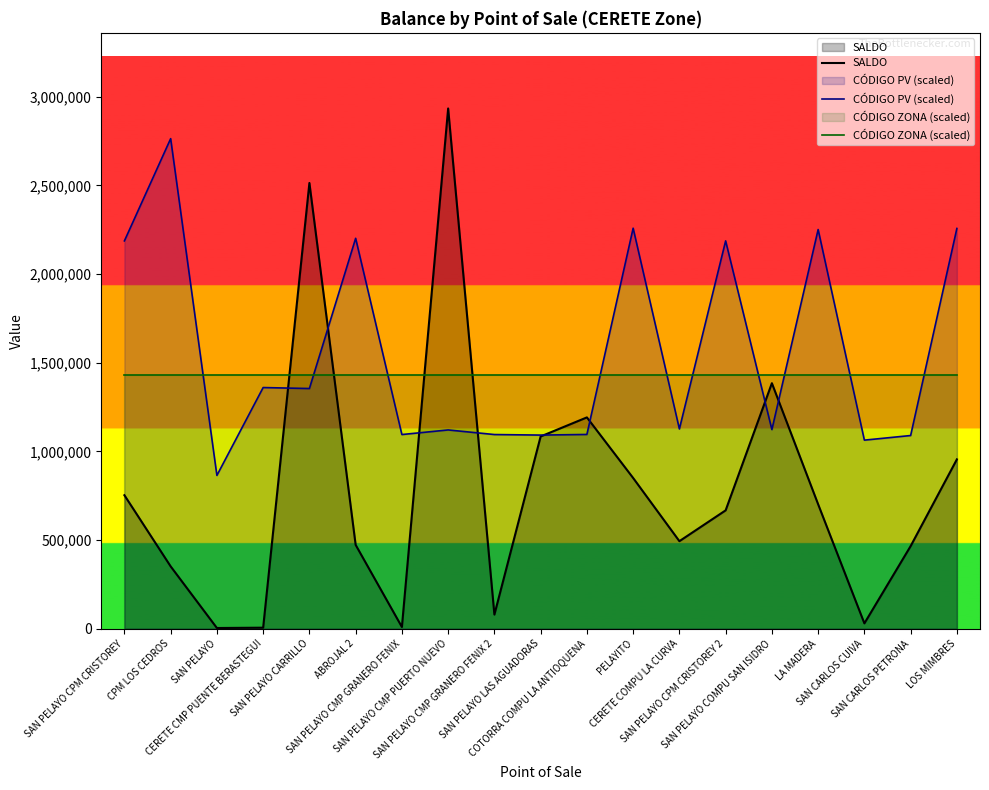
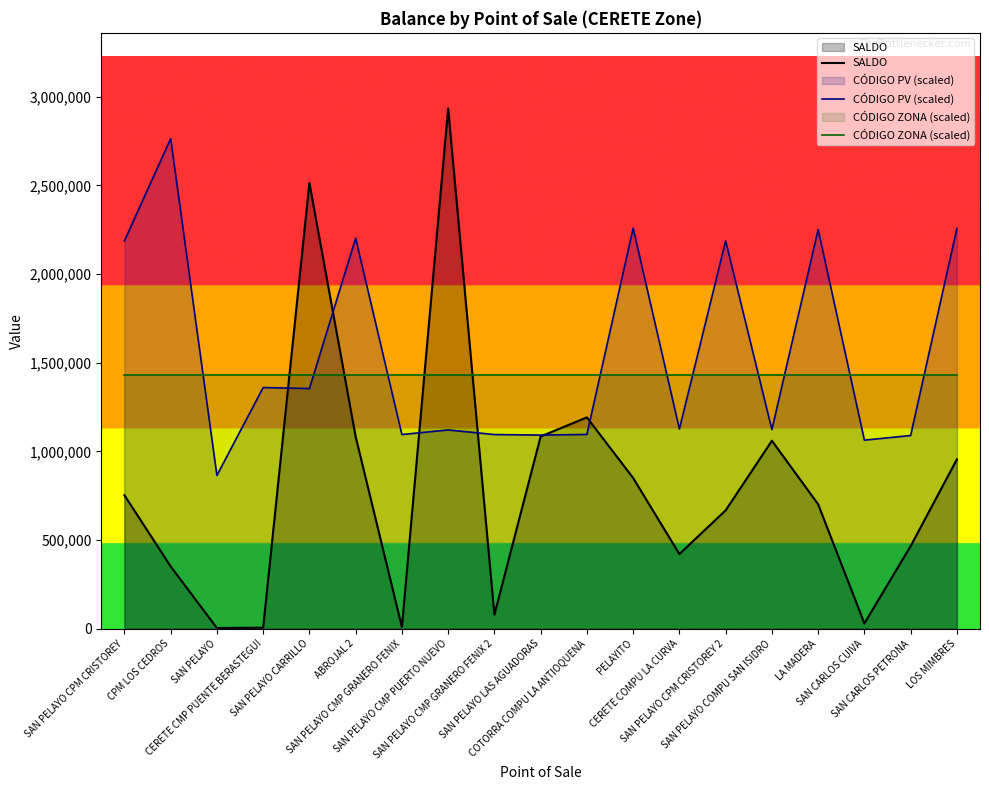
  {
    "SALDO": {
      "SAN PELAYO CPM CRISTOREY": "750,000",
      "CPM LOS CEDROS": "350,000",
      "SAN PELAYO": "0",
      "CERETE CMP PUENTE BERASTEGUI": "10,000",
      "SAN PELAYO CARRILLO": "2,510,000",
-     "ABROJAL 2": "470,000",
+     "ABROJAL 2": "1,080,000",
      "SAN PELAYO CMP GRANERO FENIX": "10,000",
      "SAN PELAYO CMP PUERTO NUEVO": "2,930,000",
      "SAN PELAYO CMP GRANERO FENIX 2": "80,000",
      "COTORRA COMPU LA ANTIOQUENA": "1,190,000",
      "PELAYITO": "850,000",
-     "CERETE COMPU LA CURVA": "490,000",
+     "CERETE COMPU LA CURVA": "420,000",
      "SAN PELAYO CPM CRISTOREY 2": "670,000",
-     "SAN PELAYO COMPU SAN ISIDRO": "1,380,000",
+     "SAN PELAYO COMPU SAN ISIDRO": "1,060,000",
      "LA MADERA": "700,000",
      "SAN CARLOS CUIVA": "30,000",
      "SAN CARLOS PETRONA": "470,000",
      "LOS MIMBRES": "960,000"
    }
  }
